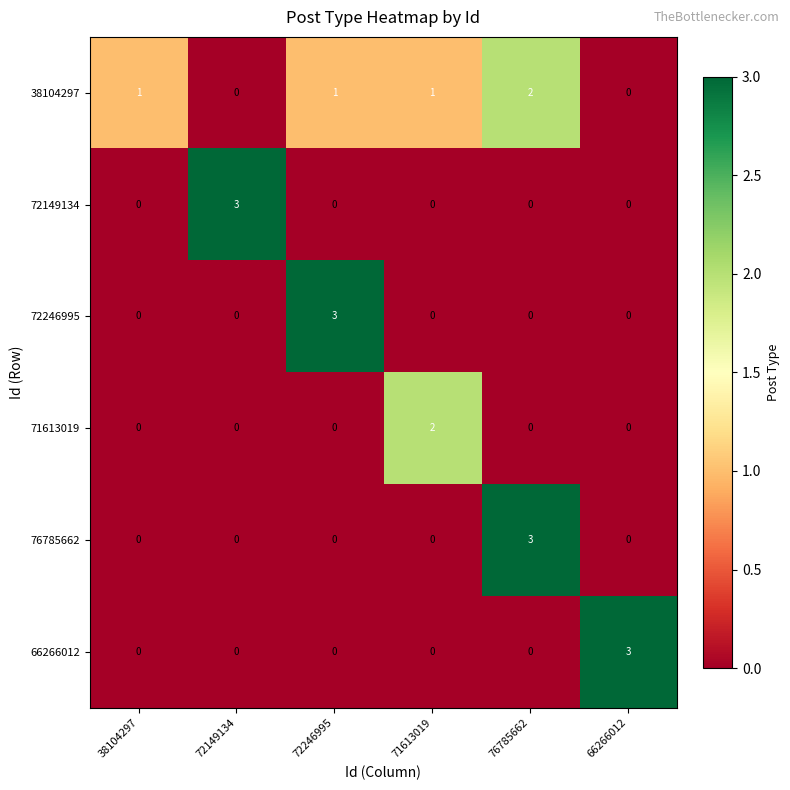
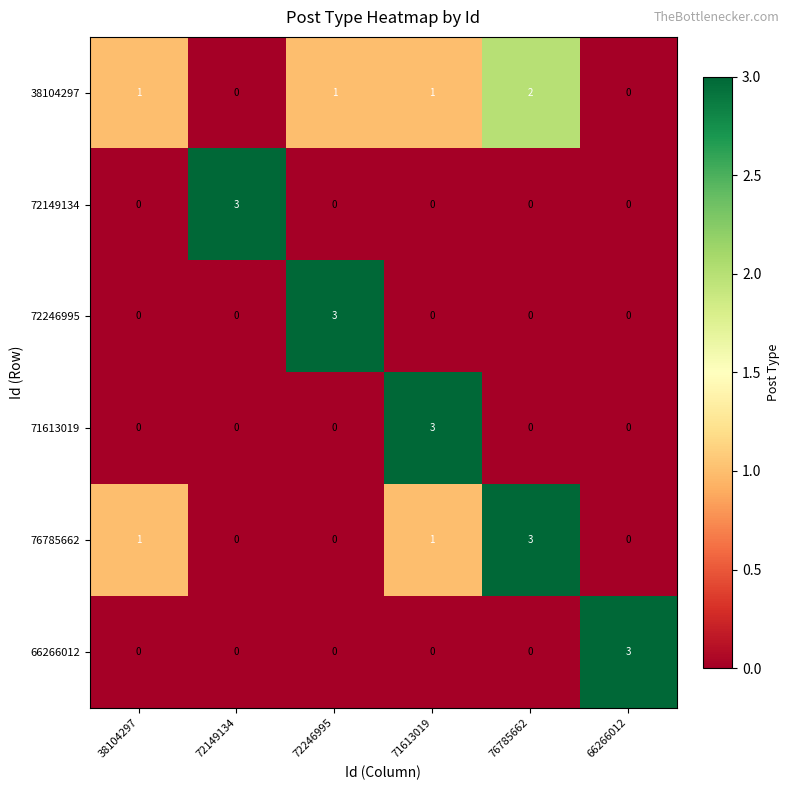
  {
    "38104297": {
      "38104297": 1,
      "72149134": 0,
      "72246995": 1,
      "71613019": 1,
      "76785662": 2,
      "66266012": 0
    },
    "72149134": {
      "38104297": 0,
      "72149134": 3,
      "72246995": 0,
      "71613019": 0,
      "76785662": 0,
      "66266012": 0
    },
    "72246995": {
      "38104297": 0,
      "72149134": 0,
      "72246995": 3,
      "71613019": 0,
      "76785662": 0,
      "66266012": 0
    },
    "71613019": {
      "38104297": 0,
      "72149134": 0,
      "72246995": 0,
-     "71613019": 2,
+     "71613019": 3,
      "76785662": 0,
      "66266012": 0
    },
    "76785662": {
-     "38104297": 0,
+     "38104297": 1,
      "72149134": 0,
      "72246995": 0,
-     "71613019": 0,
+     "71613019": 1,
      "76785662": 3,
      "66266012": 0
    },
    "66266012": {
      "38104297": 0,
      "72149134": 0,
      "72246995": 0,
      "71613019": 0,
      "76785662": 0,
      "66266012": 3
    }
  }
